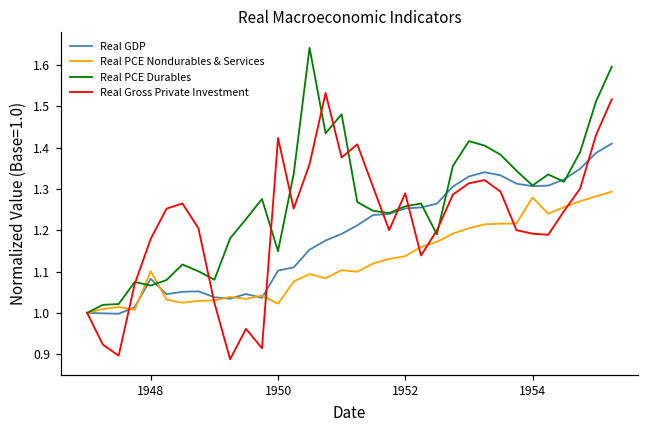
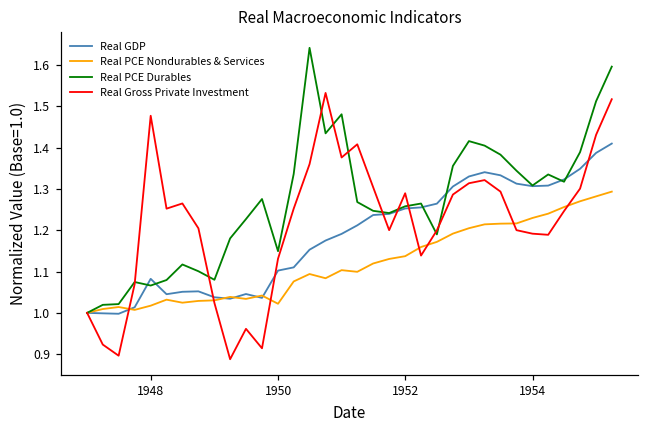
  {
    "Real GDP": {
      "1948": 1.08,
      "1950": 1.10
    },
    "Real PCE Nondurables & Services": {
-     "1948": 1.10,
+     "1948": 1.02,
      "1950": 1.02,
      "1952": 1.14,
-     "1954": 1.28
+     "1954": 1.23
    },
    "Real PCE Durables": {
      "1948": 1.07,
      "1950": 1.15
    },
    "Real Gross Private Investment": {
-     "1948": 1.18,
-     "1950": 1.42,
+     "1948": 1.48,
+     "1950": 1.13,
      "1952": 1.29,
      "1954": 1.19
    }
  }
